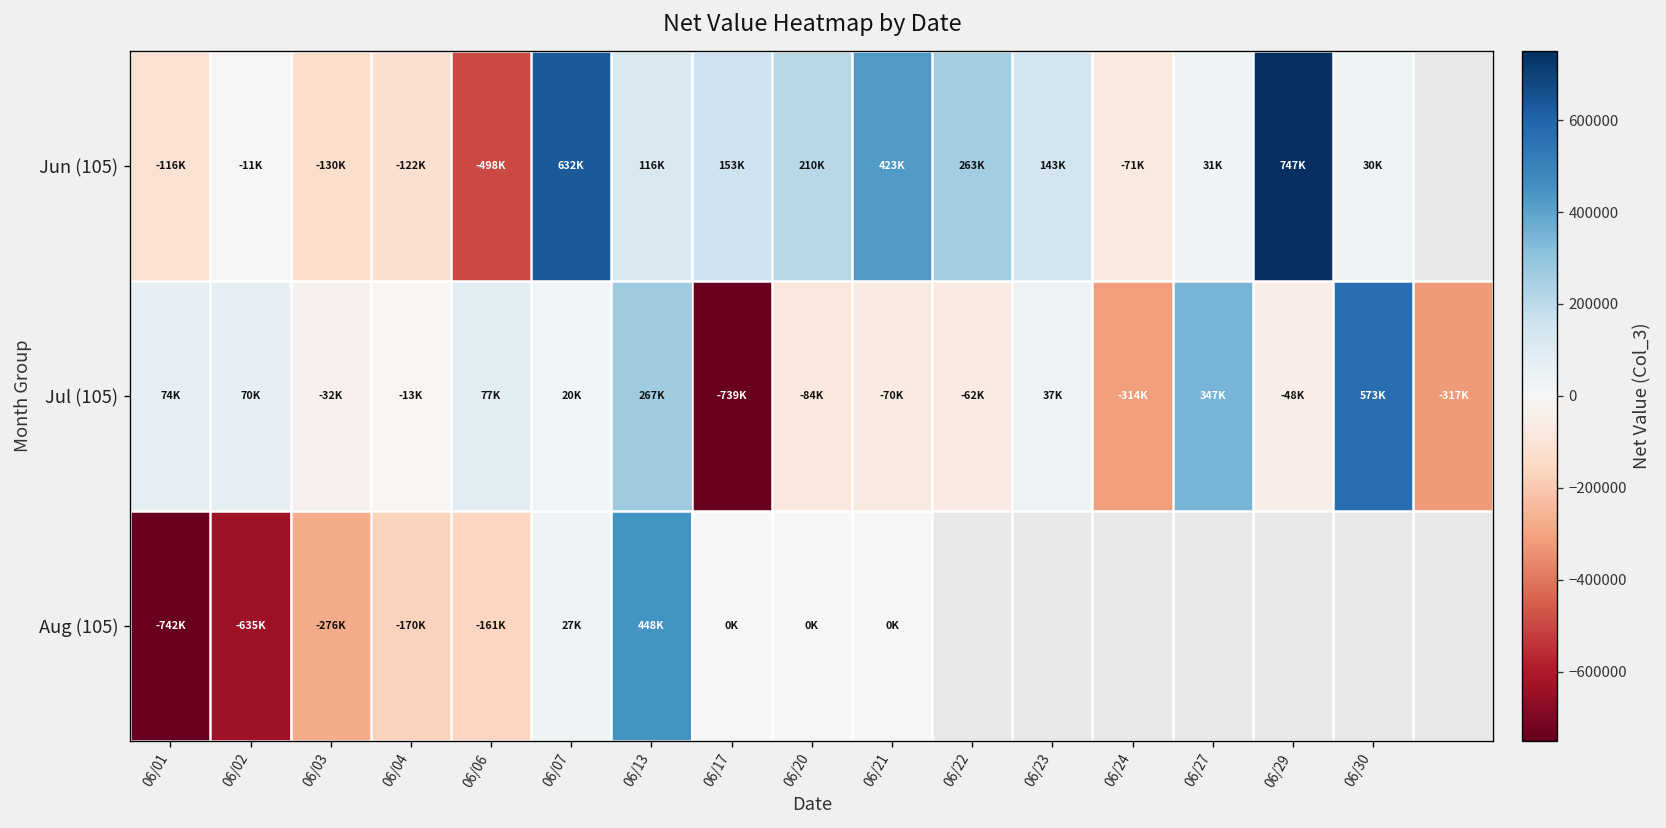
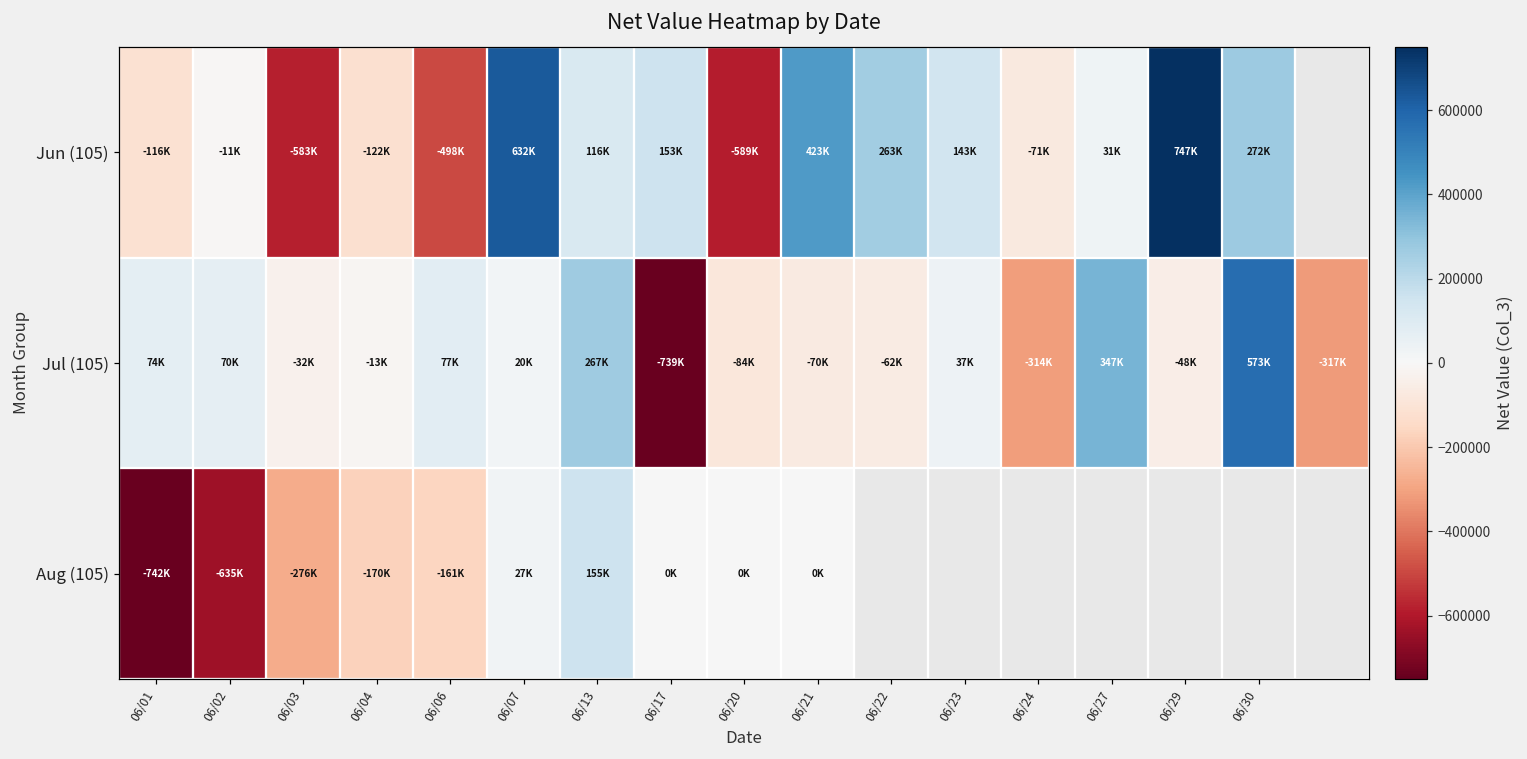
  {
    "Jun (105)": {
      "06/01": "-116K",
      "06/02": "-11K",
-     "06/03": "-130K",
+     "06/03": "-583K",
      "06/04": "-122K",
      "06/06": "-498K",
      "06/07": "632K",
      "06/13": "116K",
      "06/17": "153K",
-     "06/20": "210K",
+     "06/20": "-589K",
      "06/21": "423K",
      "06/22": "263K",
      "06/23": "143K",
      "06/24": "-71K",
      "06/27": "31K",
      "06/29": "747K",
-     "06/30": "30K"
+     "06/30": "272K"
    },
    "Jul (105)": {
      "06/01": "74K",
      "06/02": "70K",
      "06/03": "-32K",
      "06/04": "-13K",
      "06/06": "77K",
      "06/07": "20K",
      "06/13": "267K",
      "06/17": "-739K",
      "06/20": "-84K",
      "06/21": "-70K",
      "06/22": "-62K",
      "06/23": "37K",
      "06/24": "-314K",
      "06/27": "347K",
      "06/29": "-48K",
      "06/30": "573K"
    },
    "Aug (105)": {
      "06/01": "-742K",
      "06/02": "-635K",
      "06/03": "-276K",
      "06/04": "-170K",
      "06/06": "-161K",
      "06/07": "27K",
-     "06/13": "448K",
+     "06/13": "155K",
      "06/17": "0K",
      "06/20": "0K",
      "06/21": "0K"
    }
  }
